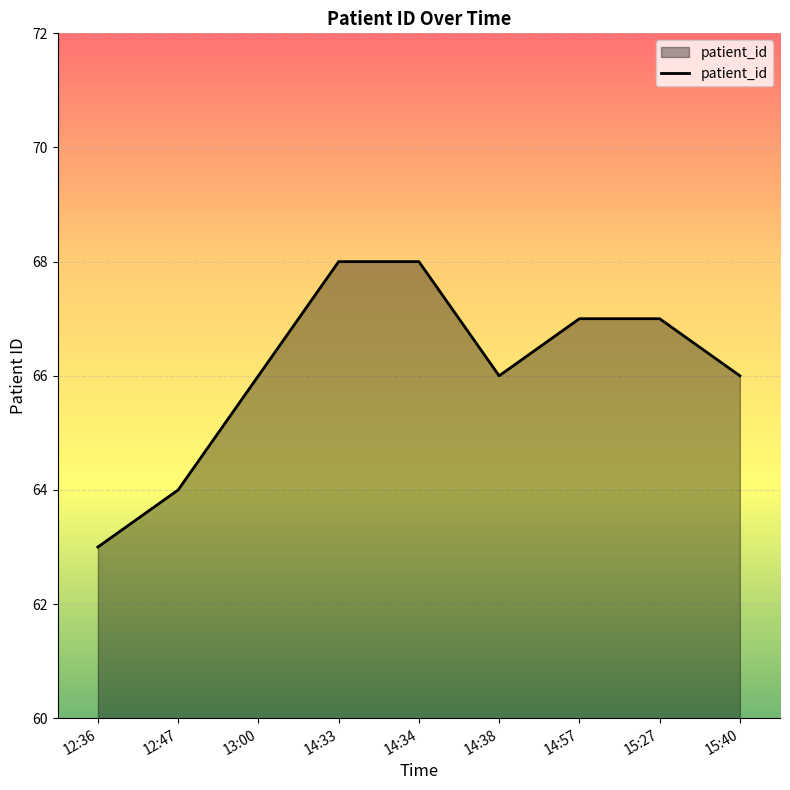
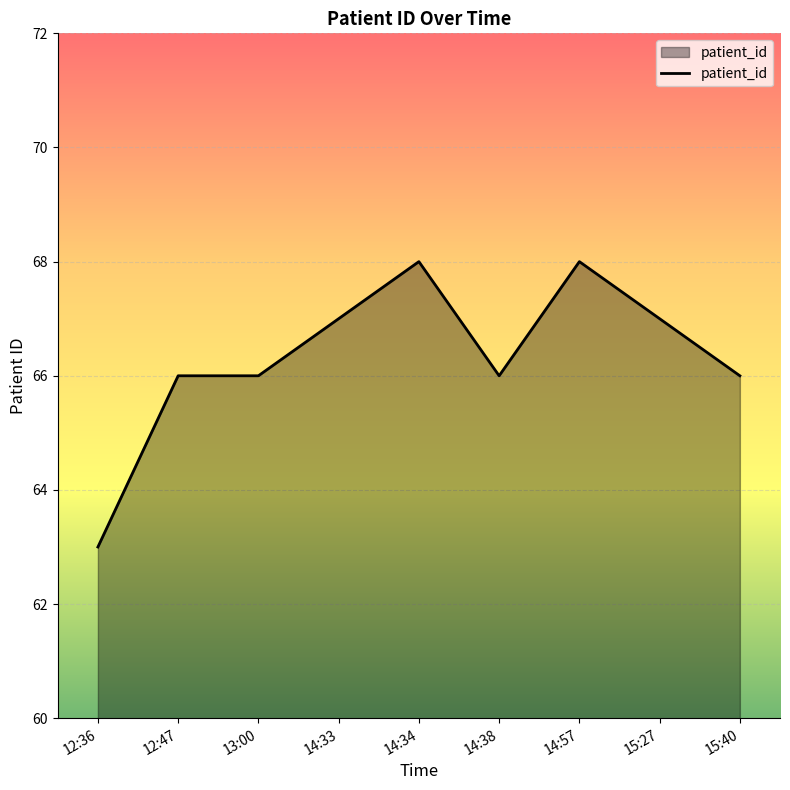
  {
    "12:36": 63,
-   "12:47": 64,
+   "12:47": 66,
    "13:00": 66,
-   "14:33": 68,
+   "14:33": 67,
    "14:34": 68,
    "14:38": 66,
-   "14:57": 67,
+   "14:57": 68,
    "15:27": 67,
    "15:40": 66
  }
